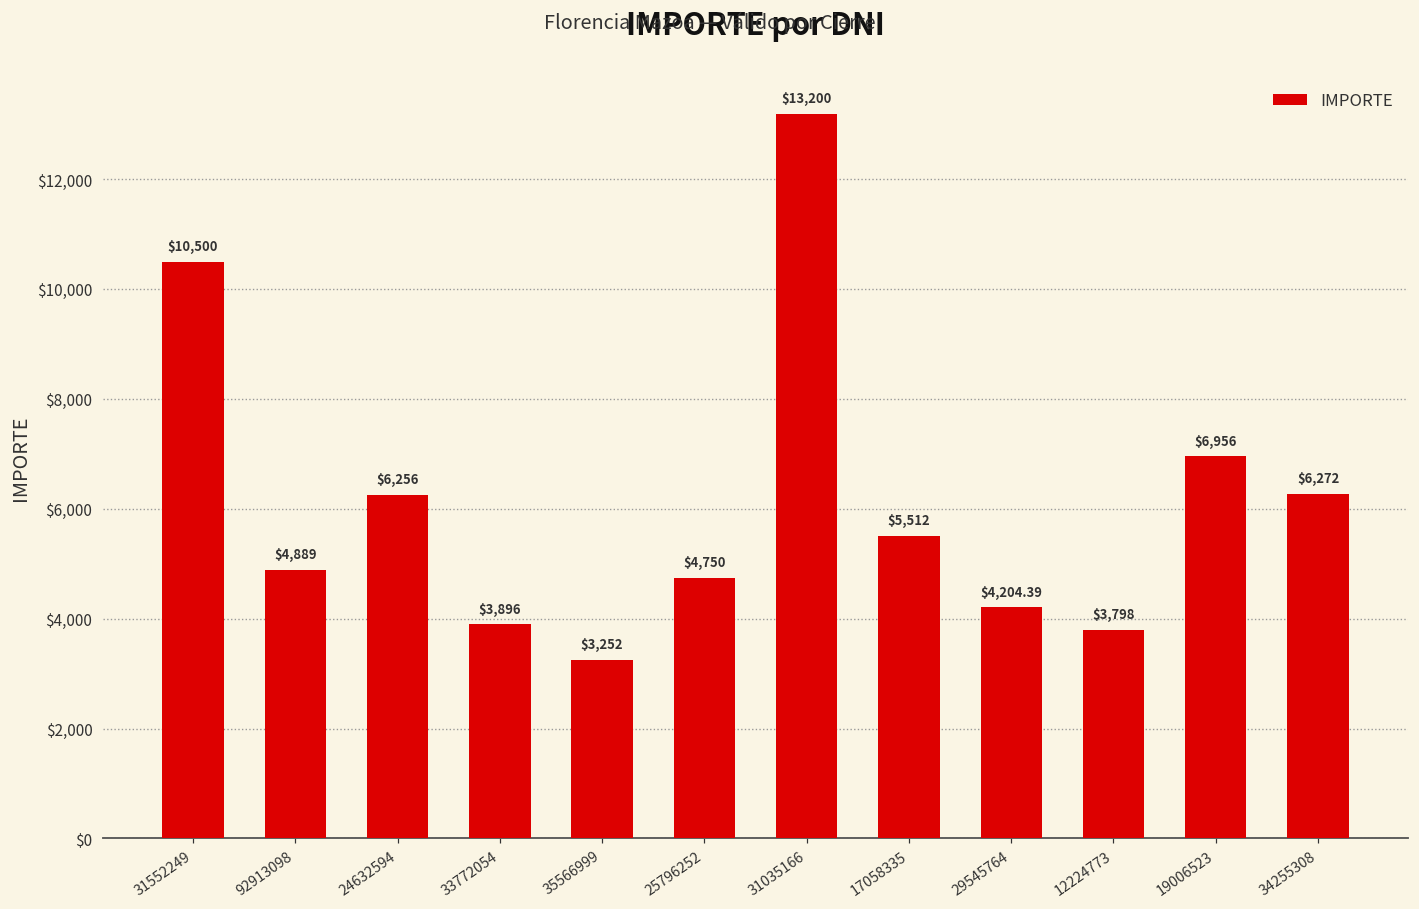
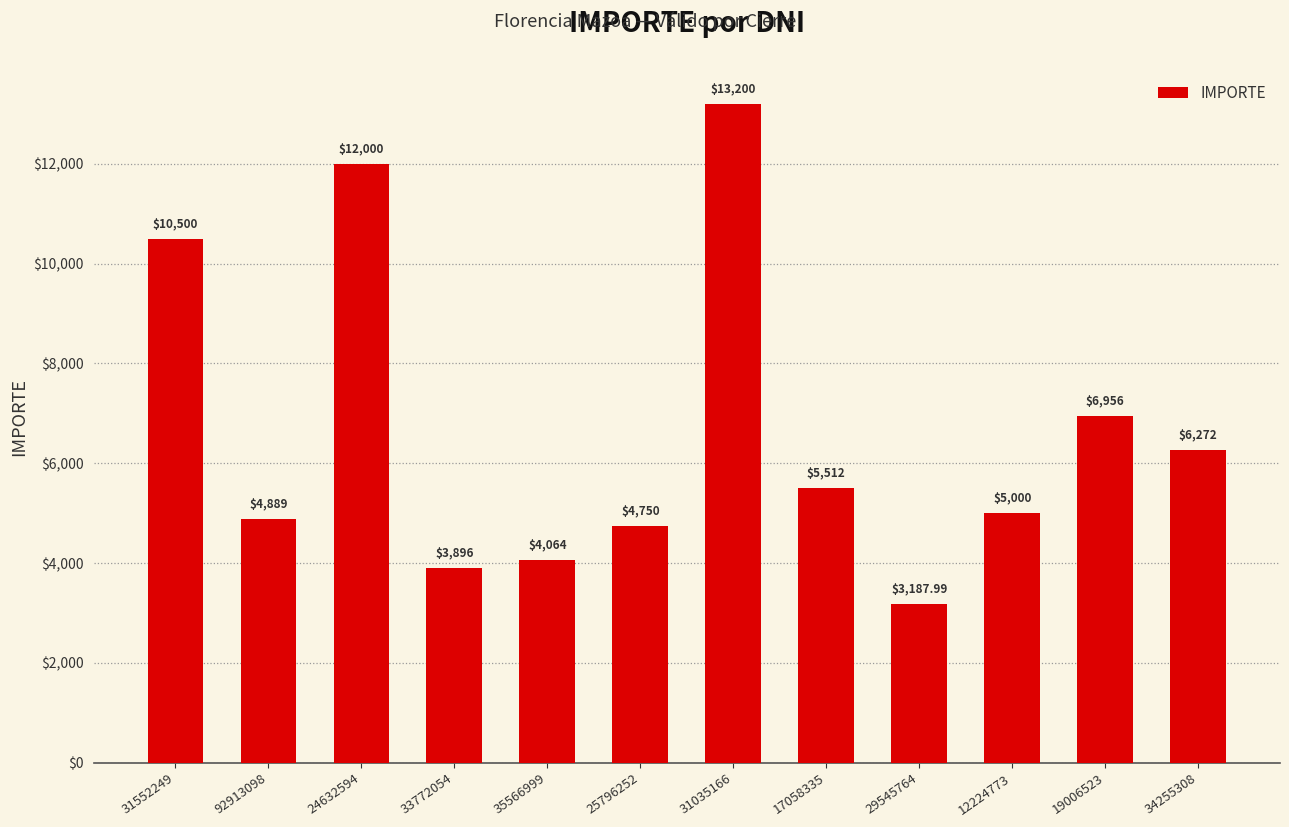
  {
    "31552249": "$10,500",
    "92913098": "$4,889",
-   "24632594": "$6,256",
+   "24632594": "$12,000",
    "33772054": "$3,896",
-   "35566999": "$3,252",
+   "35566999": "$4,064",
    "25796252": "$4,750",
    "31035166": "$13,200",
    "17058335": "$5,512",
-   "29545764": "$4,204.39",
-   "12224773": "$3,798",
+   "29545764": "$3,187.99",
+   "12224773": "$5,000",
    "19006523": "$6,956",
    "34255308": "$6,272"
  }
